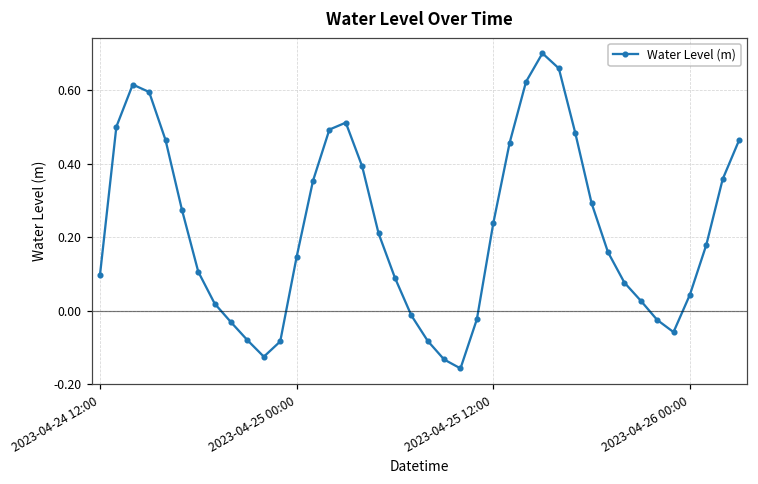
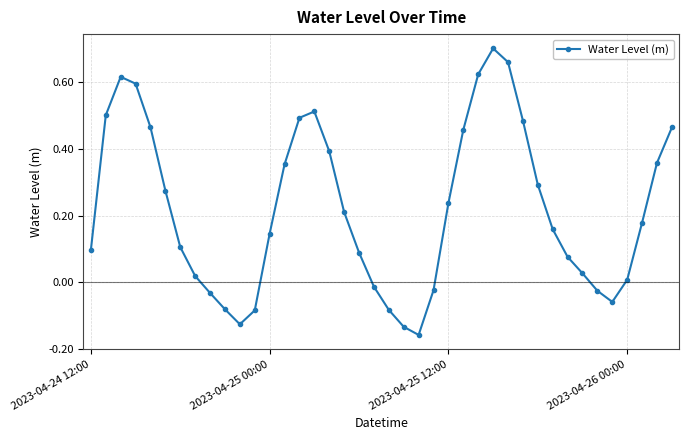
  {
    "2023-04-24 12:00": 0.10,
    "2023-04-25 00:00": 0.15,
    "2023-04-25 12:00": 0.24,
-   "2023-04-26 00:00": 0.04
+   "2023-04-26 00:00": 0.01
  }
